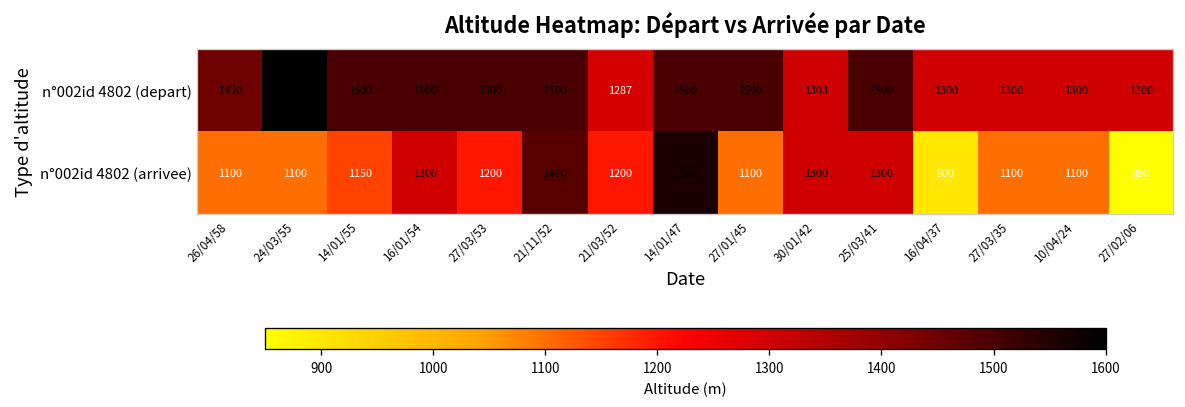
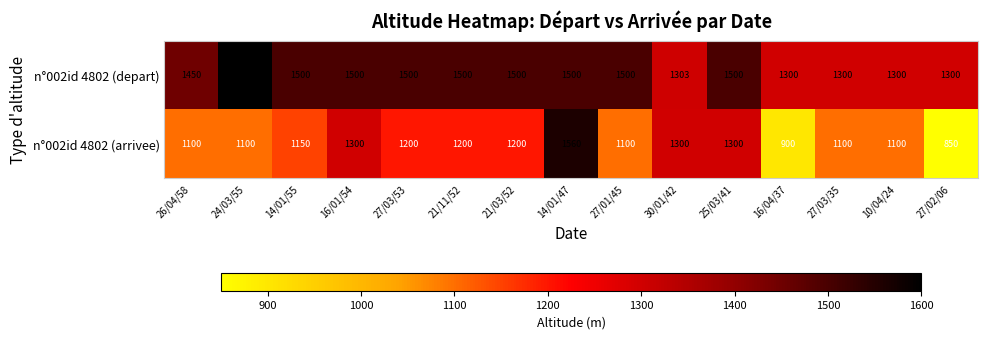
  {
    "n°002id 4802 (depart)": {
      "26/04/58": 1450,
      "14/01/55": 1500,
      "16/01/54": 1500,
      "27/03/53": 1500,
      "21/11/52": 1500,
-     "21/03/52": 1287,
+     "21/03/52": 1500,
      "14/01/47": 1500,
      "27/01/45": 1500,
      "30/01/42": 1303,
      "25/03/41": 1500,
      "16/04/37": 1300,
      "27/03/35": 1300,
      "10/04/24": 1300,
      "27/02/06": 1300
    },
    "n°002id 4802 (arrivee)": {
      "26/04/58": 1100,
      "24/03/55": 1100,
      "14/01/55": 1150,
      "16/01/54": 1300,
      "27/03/53": 1200,
-     "21/11/52": 1480,
+     "21/11/52": 1200,
      "21/03/52": 1200,
      "27/01/45": 1100,
      "30/01/42": 1300,
      "25/03/41": 1300,
      "16/04/37": 900,
      "27/03/35": 1100,
      "10/04/24": 1100,
      "27/02/06": 850
    }
  }
